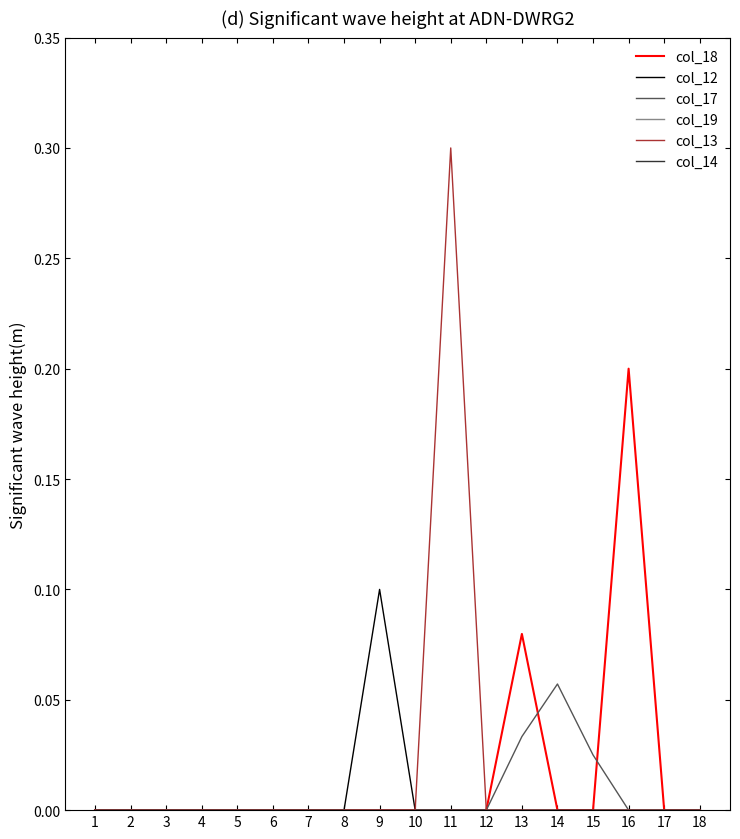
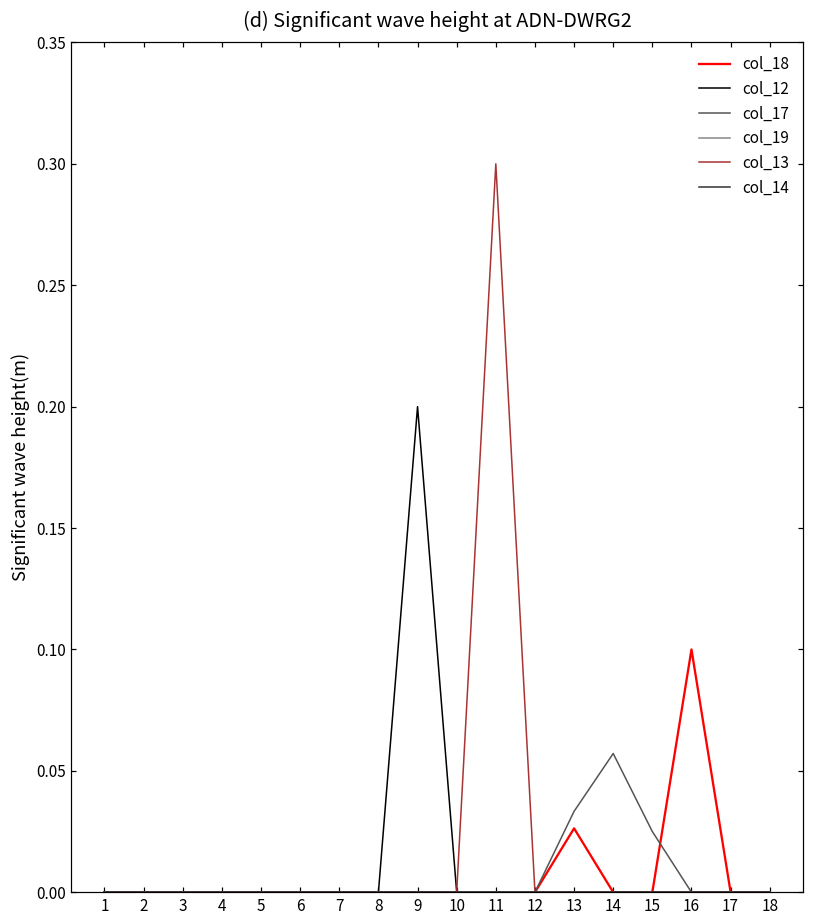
  {
    "col_18": {
-     "13": 0.080,
-     "16": 0.2
+     "13": 0.026,
+     "16": 0.1
    },
    "col_12": {
-     "9": 0.1
+     "9": 0.2
    },
    "col_13": {
      "11": 0.300
    }
  }
